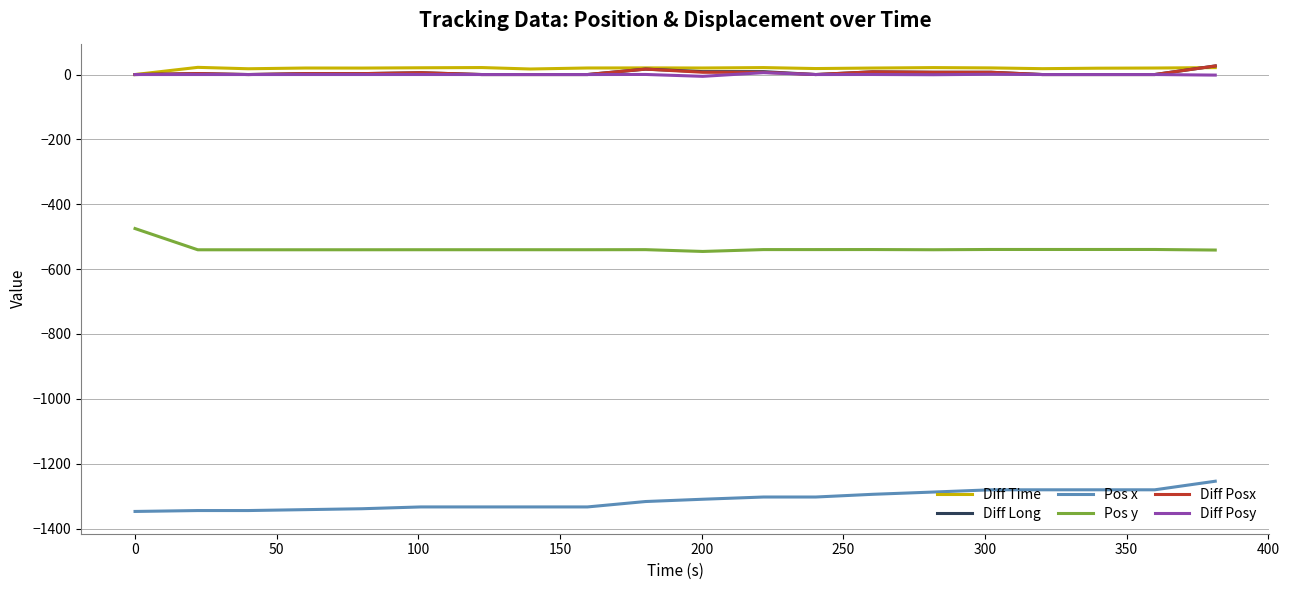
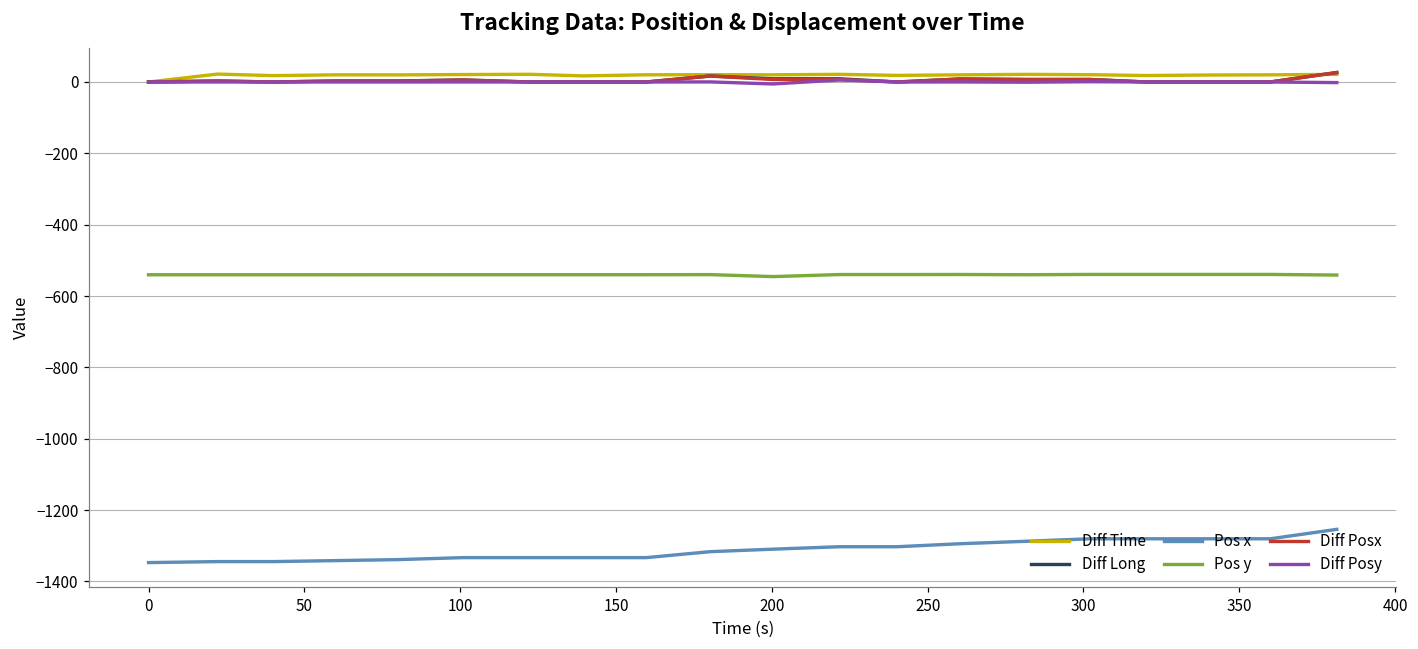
  {
    "Pos x": {
      "0": -1350
    },
    "Pos y": {
-     "0": -470
+     "0": -540
    }
  }
